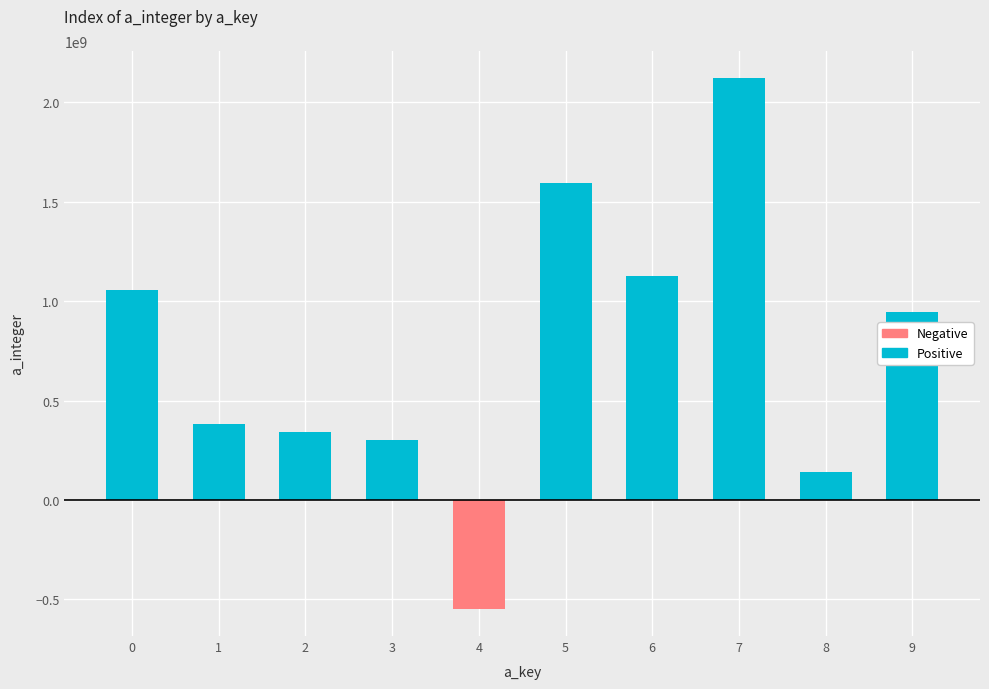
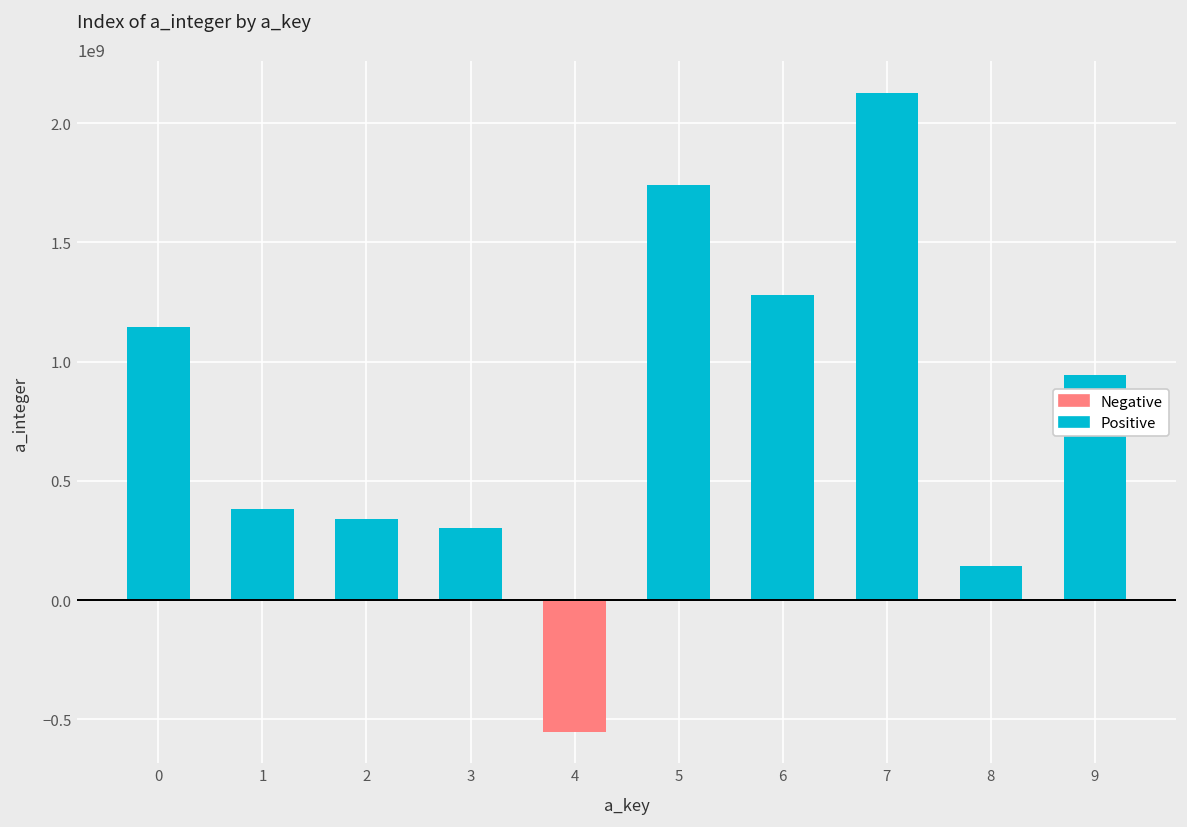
  {
    "Positive": {
-     "0": 1060000000,
+     "0": 1150000000,
      "1": 380000000,
      "2": 340000000,
      "3": 300000000,
-     "5": 1590000000,
-     "6": 1130000000,
+     "5": 1740000000,
+     "6": 1280000000,
      "7": 2120000000,
      "8": 140000000,
      "9": 940000000
    },
    "Negative": {
      "4": -550000000
    }
  }
